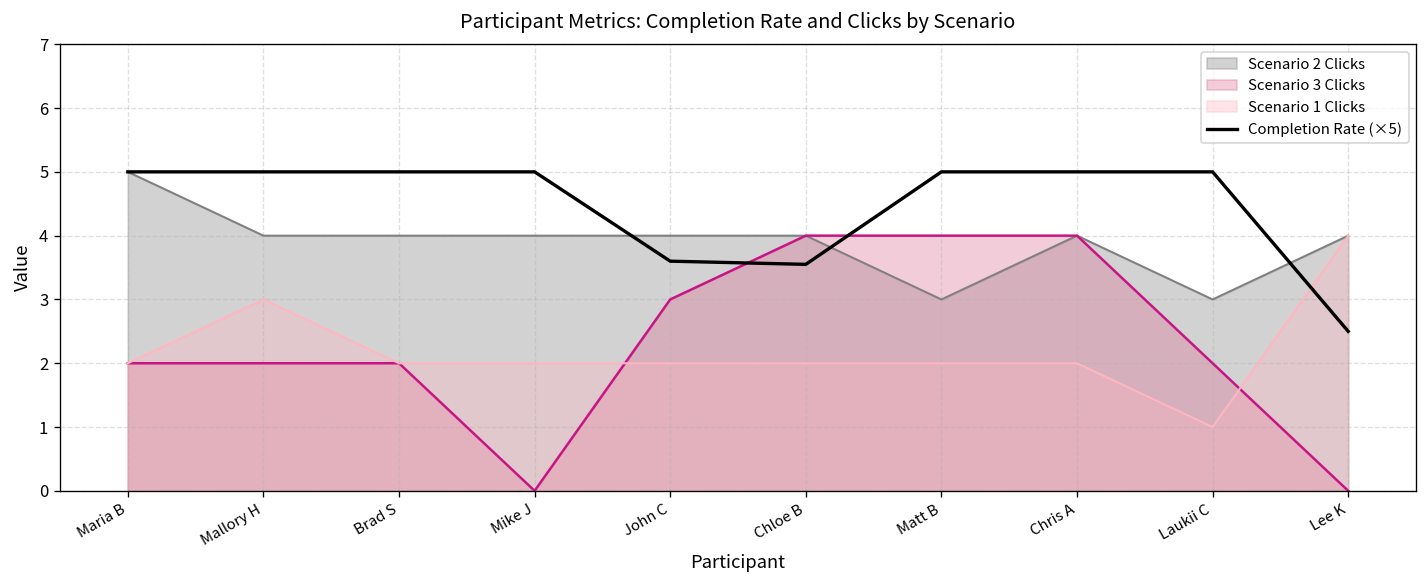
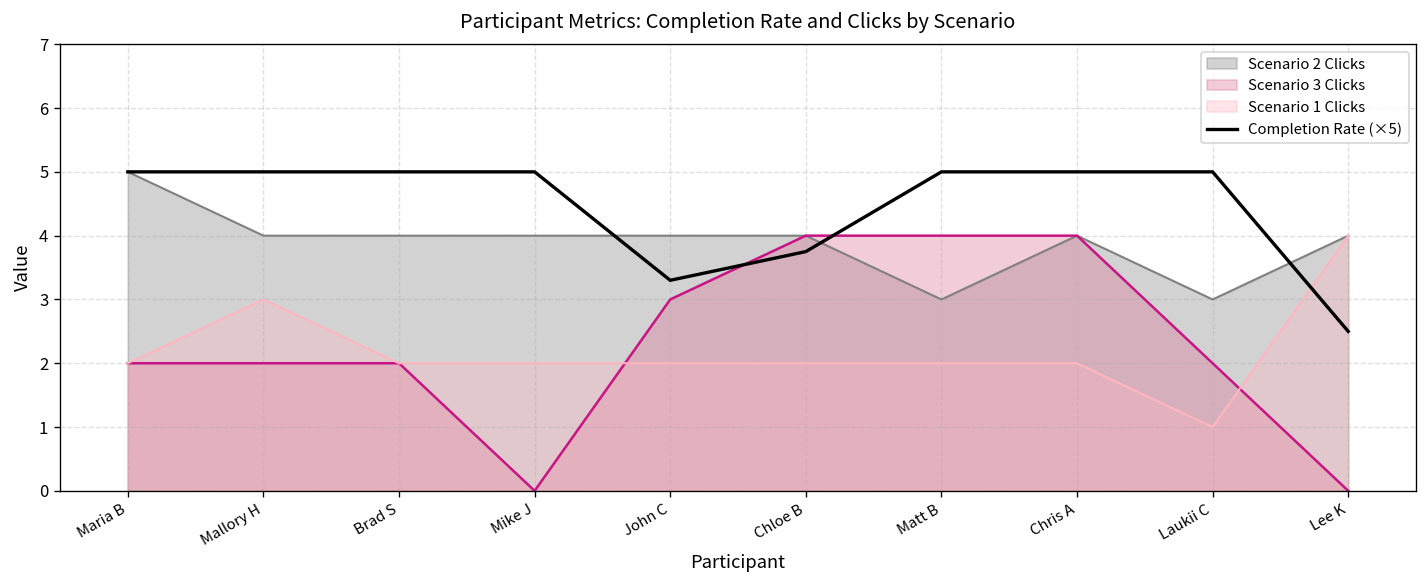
  {
    "Completion Rate (×5)": {
      "Mallory H": 5.0,
      "Brad S": 5.0,
      "Mike J": 5.0,
-     "John C": 3.6,
-     "Chloe B": 3.6,
+     "John C": 3.3,
+     "Chloe B": 3.8,
      "Matt B": 5.0,
      "Chris A": 5.0,
      "Laukii C": 5.0,
      "Lee K": 2.5
    }
  }
